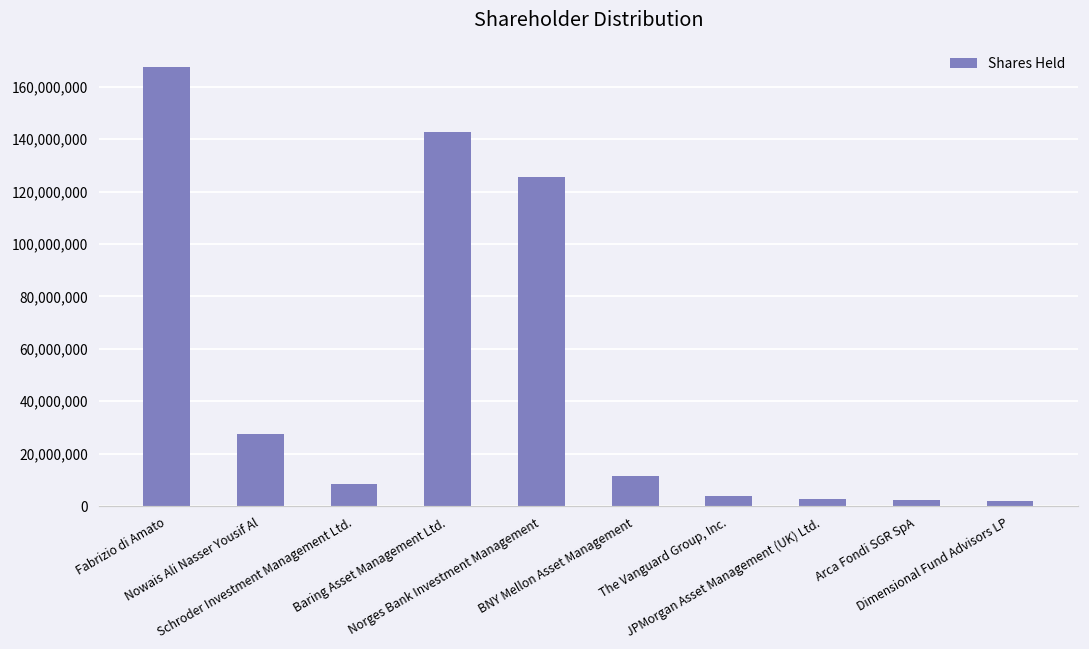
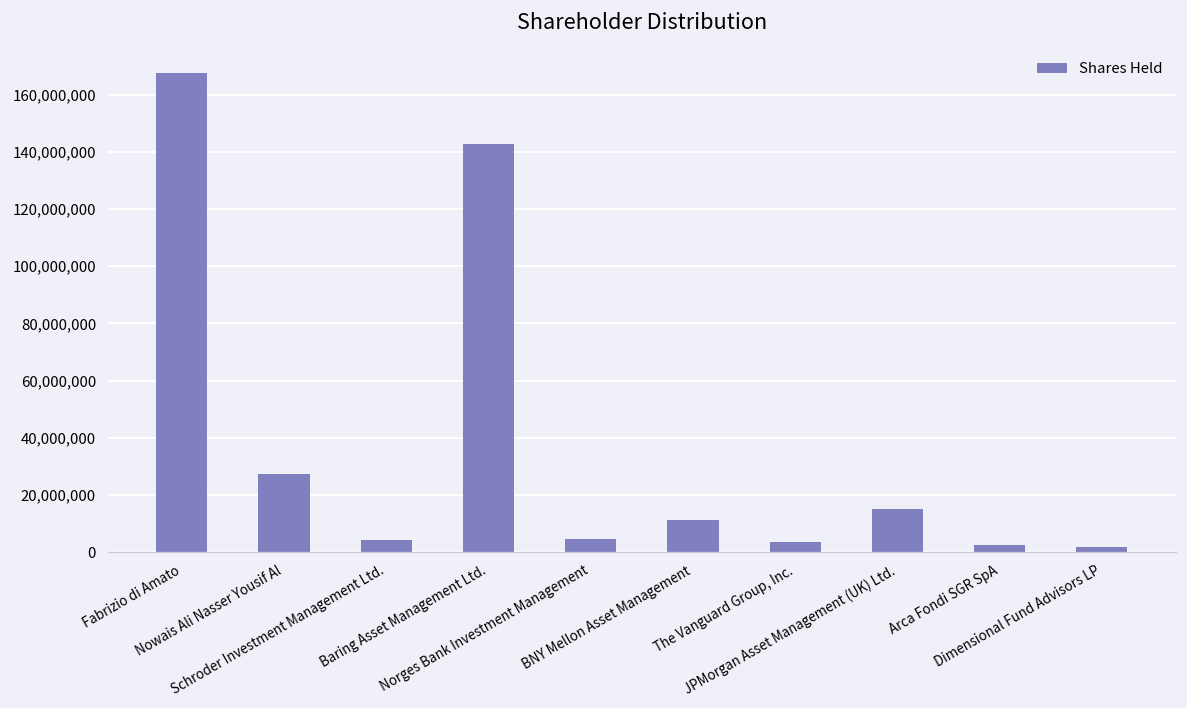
  {
    "Fabrizio di Amato": "168,000,000",
    "Nowais Ali Nasser Yousif Al": "27,000,000",
-   "Schroder Investment Management Ltd.": "8,000,000",
+   "Schroder Investment Management Ltd.": "4,000,000",
    "Baring Asset Management Ltd.": "143,000,000",
-   "Norges Bank Investment Management": "125,000,000",
+   "Norges Bank Investment Management": "4,000,000",
    "BNY Mellon Asset Management": "11,000,000",
    "The Vanguard Group, Inc.": "4,000,000",
-   "JPMorgan Asset Management (UK) Ltd.": "3,000,000",
+   "JPMorgan Asset Management (UK) Ltd.": "15,000,000",
    "Arca Fondi SGR SpA": "2,000,000",
    "Dimensional Fund Advisors LP": "2,000,000"
  }
